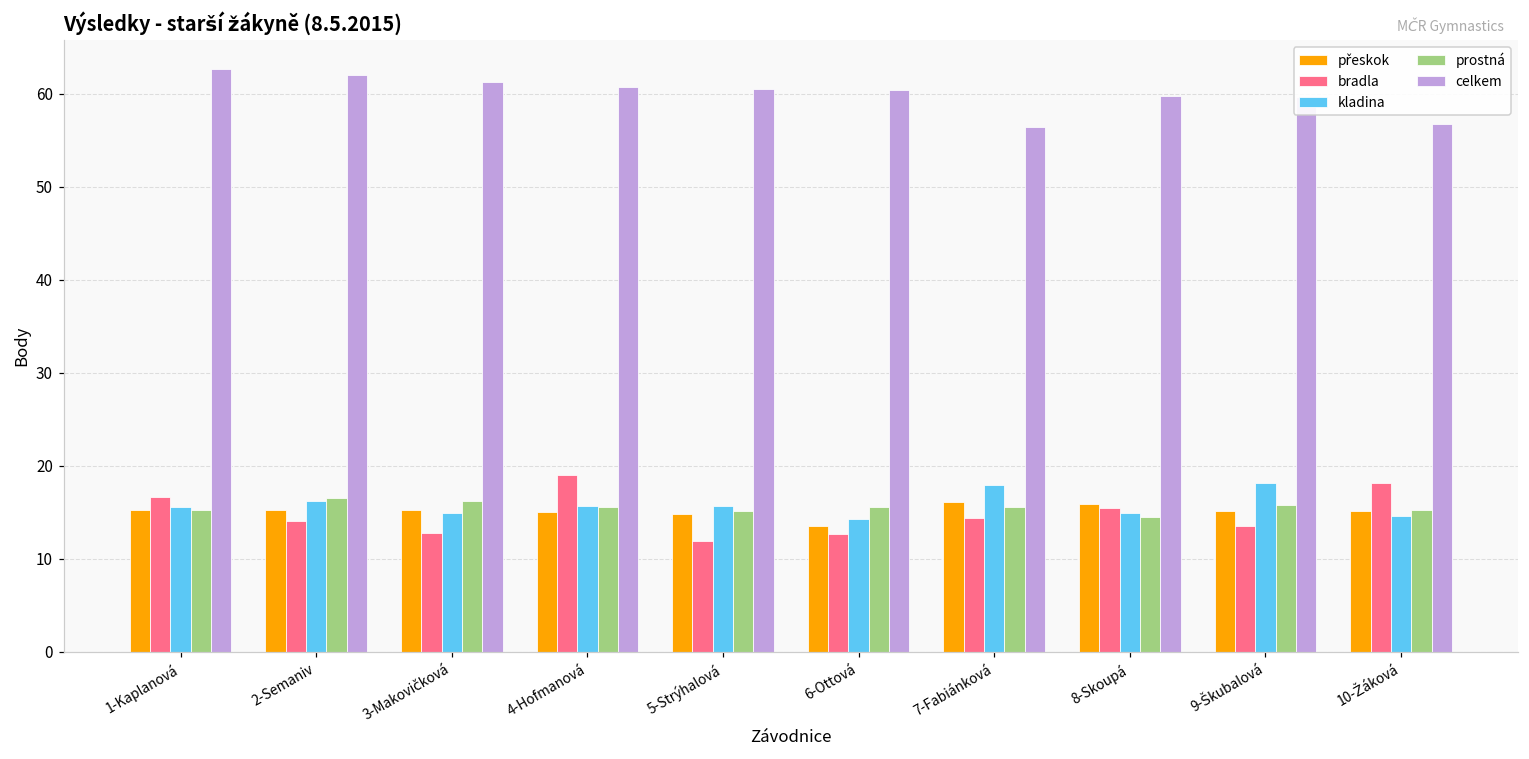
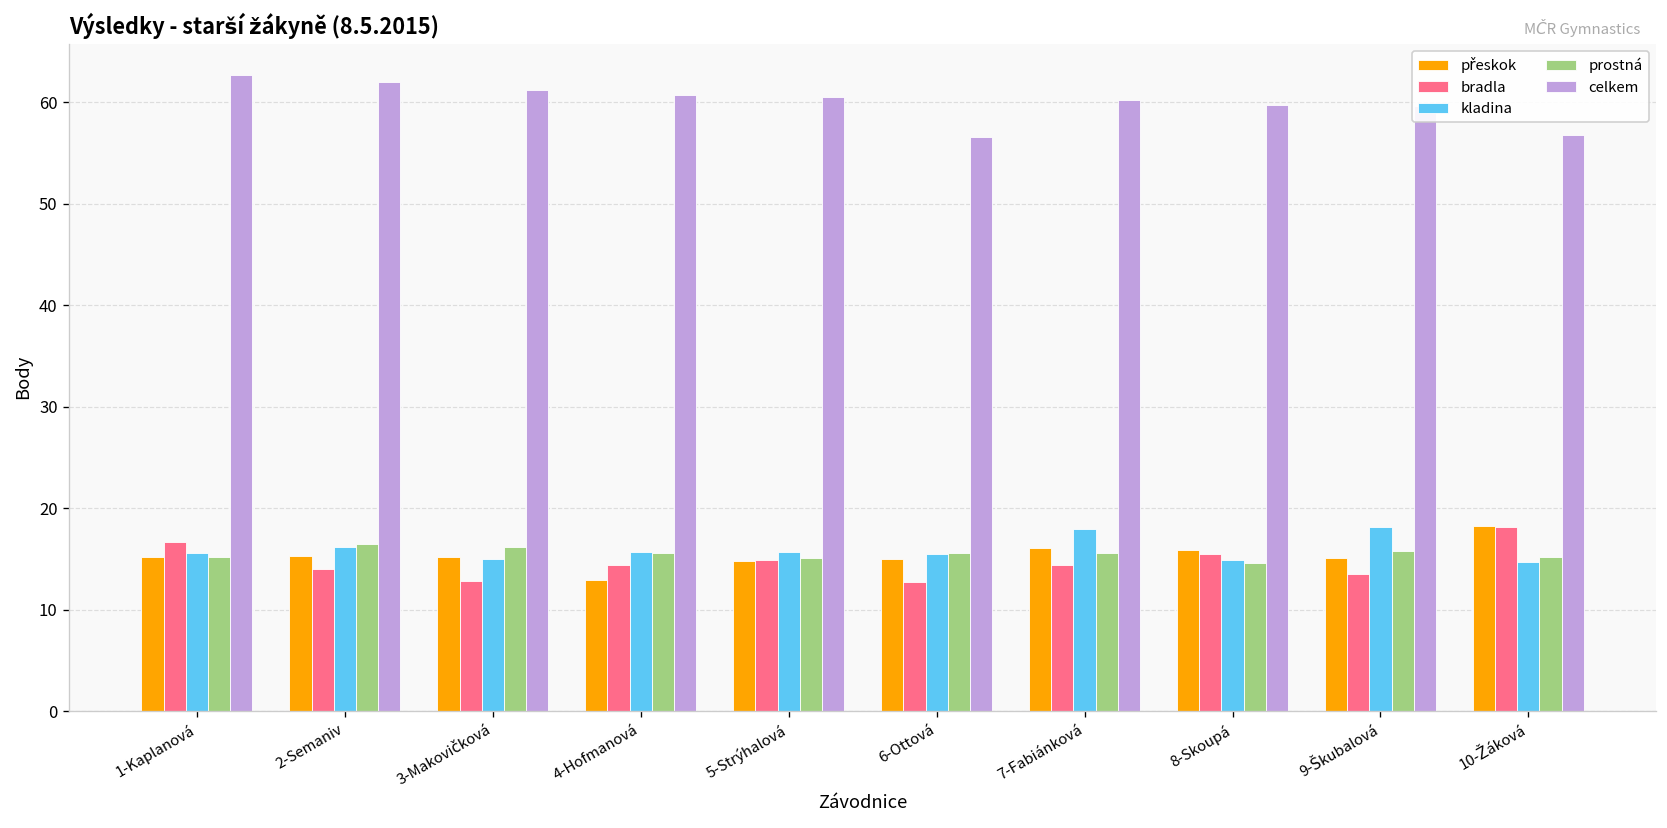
  {
    "přeskok": {
      "1-Kaplanová": 15,
      "2-Semaniv": 15,
      "3-Makovičková": 15,
-     "4-Hofmanová": 15,
+     "4-Hofmanová": 13,
      "5-Strýhalová": 15,
-     "6-Ottová": 14,
+     "6-Ottová": 15,
      "7-Fabiánková": 16,
      "8-Skoupá": 16,
      "9-Škubalová": 15,
-     "10-Žáková": 15
+     "10-Žáková": 18
    },
    "bradla": {
      "1-Kaplanová": 17,
      "2-Semaniv": 14,
      "3-Makovičková": 13,
-     "4-Hofmanová": 19,
-     "5-Strýhalová": 12,
+     "4-Hofmanová": 14,
+     "5-Strýhalová": 15,
      "6-Ottová": 13,
      "7-Fabiánková": 14,
      "8-Skoupá": 16,
      "9-Škubalová": 14,
      "10-Žáková": 18
    },
    "kladina": {
      "1-Kaplanová": 16,
      "2-Semaniv": 16,
      "3-Makovičková": 15,
      "4-Hofmanová": 16,
      "5-Strýhalová": 16,
-     "6-Ottová": 14,
+     "6-Ottová": 16,
      "7-Fabiánková": 18,
      "8-Skoupá": 15,
      "9-Škubalová": 18,
      "10-Žáková": 15
    },
    "prostná": {
      "1-Kaplanová": 15,
      "2-Semaniv": 17,
      "3-Makovičková": 16,
      "4-Hofmanová": 16,
      "5-Strýhalová": 15,
      "6-Ottová": 16,
      "7-Fabiánková": 16,
      "8-Skoupá": 15,
      "9-Škubalová": 16,
      "10-Žáková": 15
    },
    "celkem": {
      "1-Kaplanová": 63,
      "2-Semaniv": 62,
      "3-Makovičková": 61,
      "4-Hofmanová": 61,
      "5-Strýhalová": 61,
-     "6-Ottová": 60,
-     "7-Fabiánková": 56,
+     "6-Ottová": 57,
+     "7-Fabiánková": 60,
      "8-Skoupá": 60,
      "10-Žáková": 57
    }
  }
